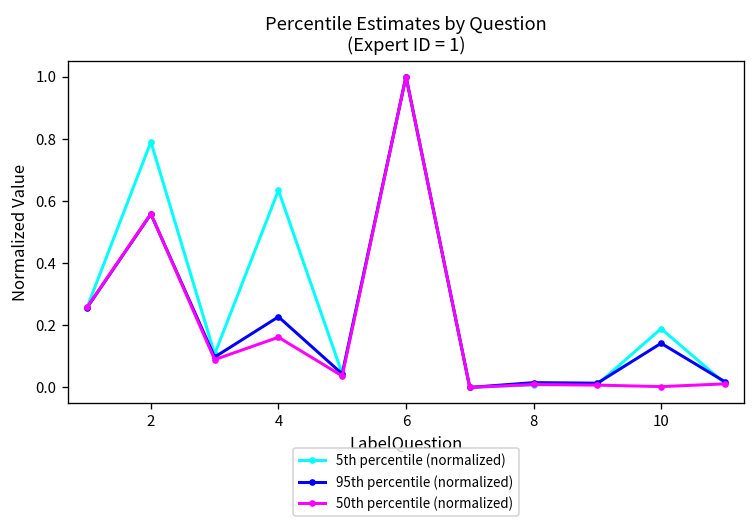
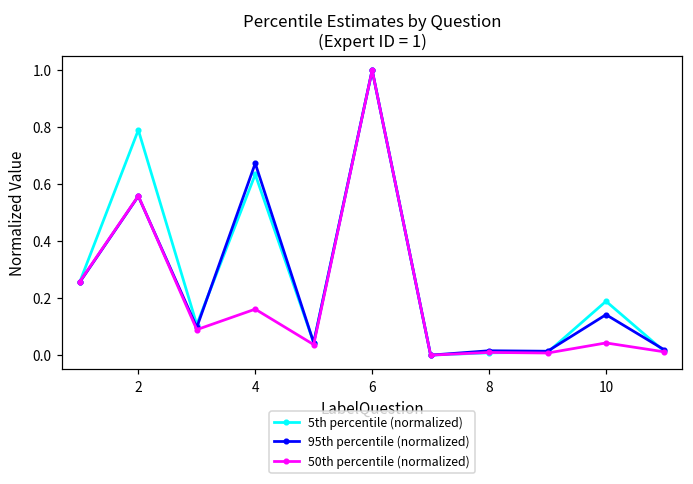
  {
    "5th percentile (normalized)": {
      "2": 0.79,
      "4": 0.63,
      "10": 0.19
    },
    "95th percentile (normalized)": {
-     "4": 0.23,
+     "4": 0.67,
      "10": 0.14
    },
    "50th percentile (normalized)": {
      "4": 0.16,
-     "10": 0.00
+     "10": 0.04
    }
  }
